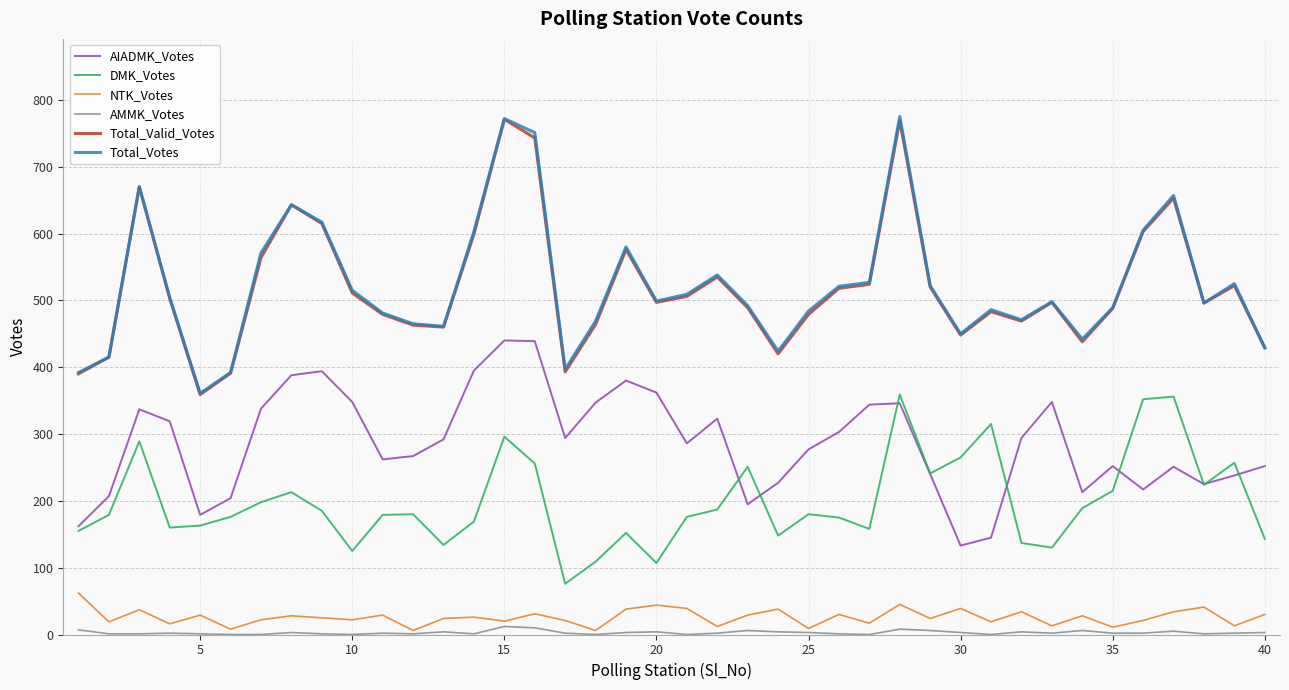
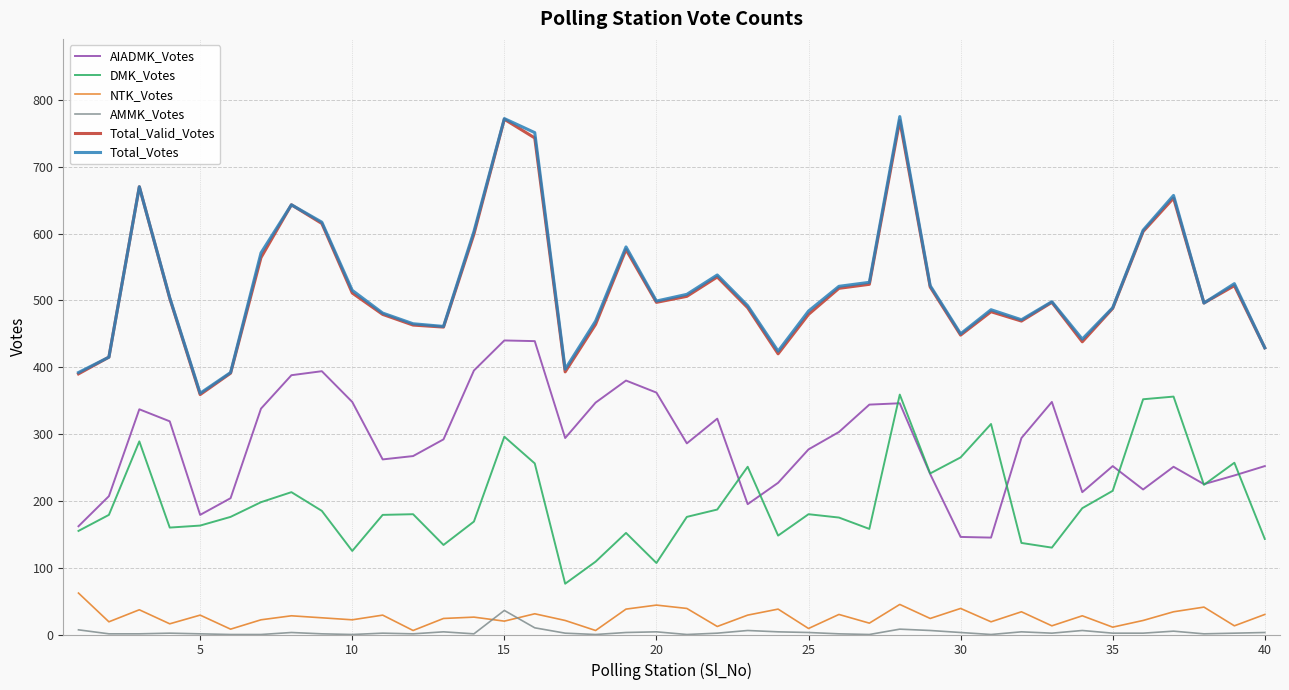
  {
    "AIADMK_Votes": {
      "5": 180,
      "10": 350,
      "15": 440,
      "20": 360,
      "25": 280,
-     "30": 130,
+     "30": 150,
      "35": 250,
      "40": 250
    },
    "DMK_Votes": {
      "5": 160,
      "10": 130,
      "15": 300,
      "20": 110,
      "25": 180,
      "30": 270,
      "35": 220,
      "40": 140
    },
    "NTK_Votes": {
      "5": 30,
      "10": 20,
      "15": 20,
      "20": 40,
      "25": 10,
      "30": 40,
      "35": 10,
      "40": 30
    },
    "AMMK_Votes": {
      "5": 0,
      "10": 0,
-     "15": 10,
+     "15": 40,
      "20": 0,
      "25": 0,
      "30": 0,
      "35": 0,
      "40": 0
    },
    "Total_Valid_Votes": {
      "10": 510,
      "25": 480
    },
    "Total_Votes": {
      "10": 520,
      "25": 480
    }
  }
